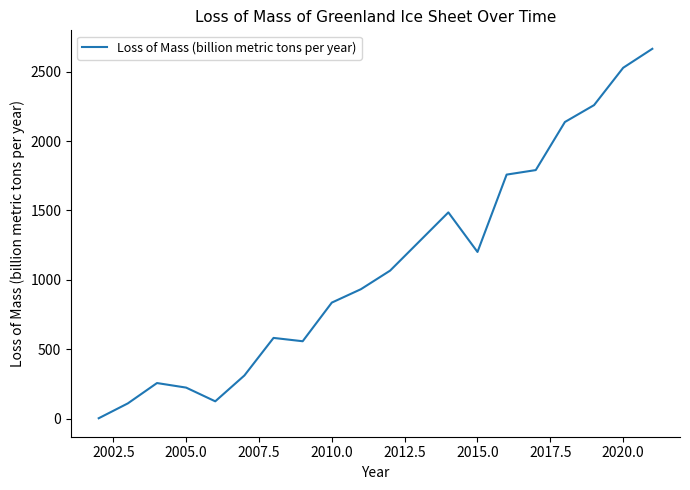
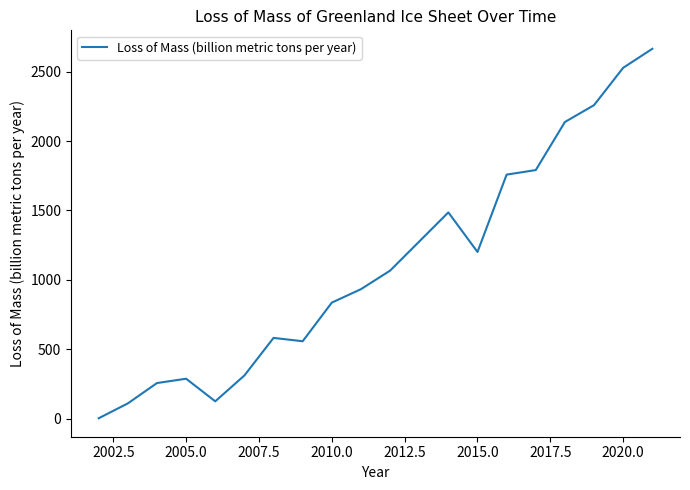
  {
-   "2005.0": 220,
+   "2005.0": 290,
    "2010.0": 840,
    "2015.0": 1200,
    "2020.0": 2530
  }
